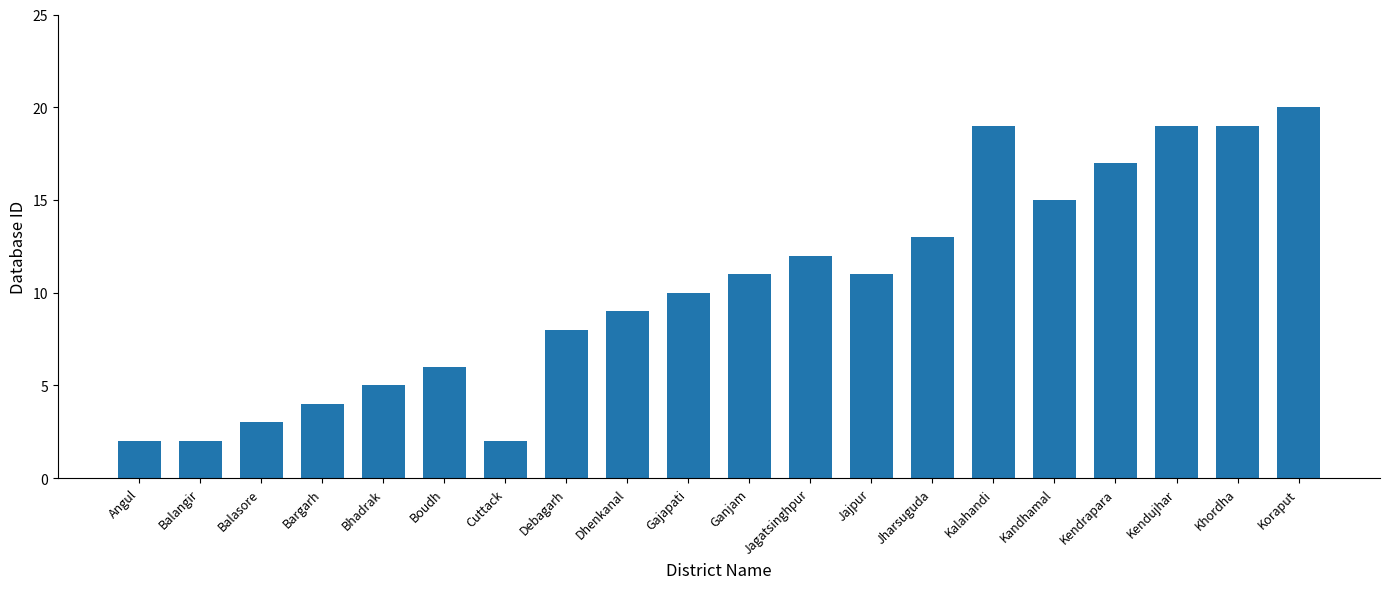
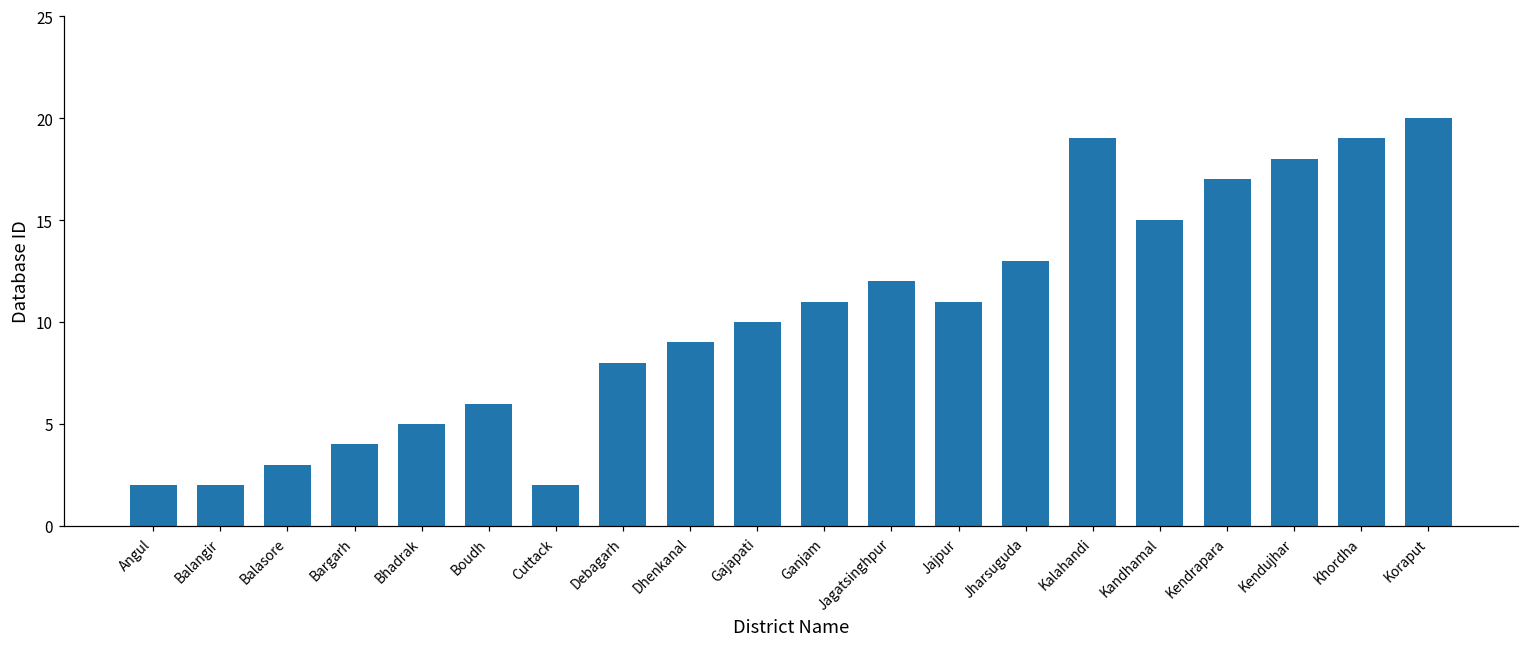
  {
    "Angul": 2,
    "Balangir": 2,
    "Balasore": 3,
    "Bargarh": 4,
    "Bhadrak": 5,
    "Boudh": 6,
    "Cuttack": 2,
    "Debagarh": 8,
    "Dhenkanal": 9,
    "Gajapati": 10,
    "Ganjam": 11,
    "Jagatsinghpur": 12,
    "Jajpur": 11,
    "Jharsuguda": 13,
    "Kalahandi": 19,
    "Kandhamal": 15,
    "Kendrapara": 17,
-   "Kendujhar": 19,
+   "Kendujhar": 18,
    "Khordha": 19,
    "Koraput": 20
  }
